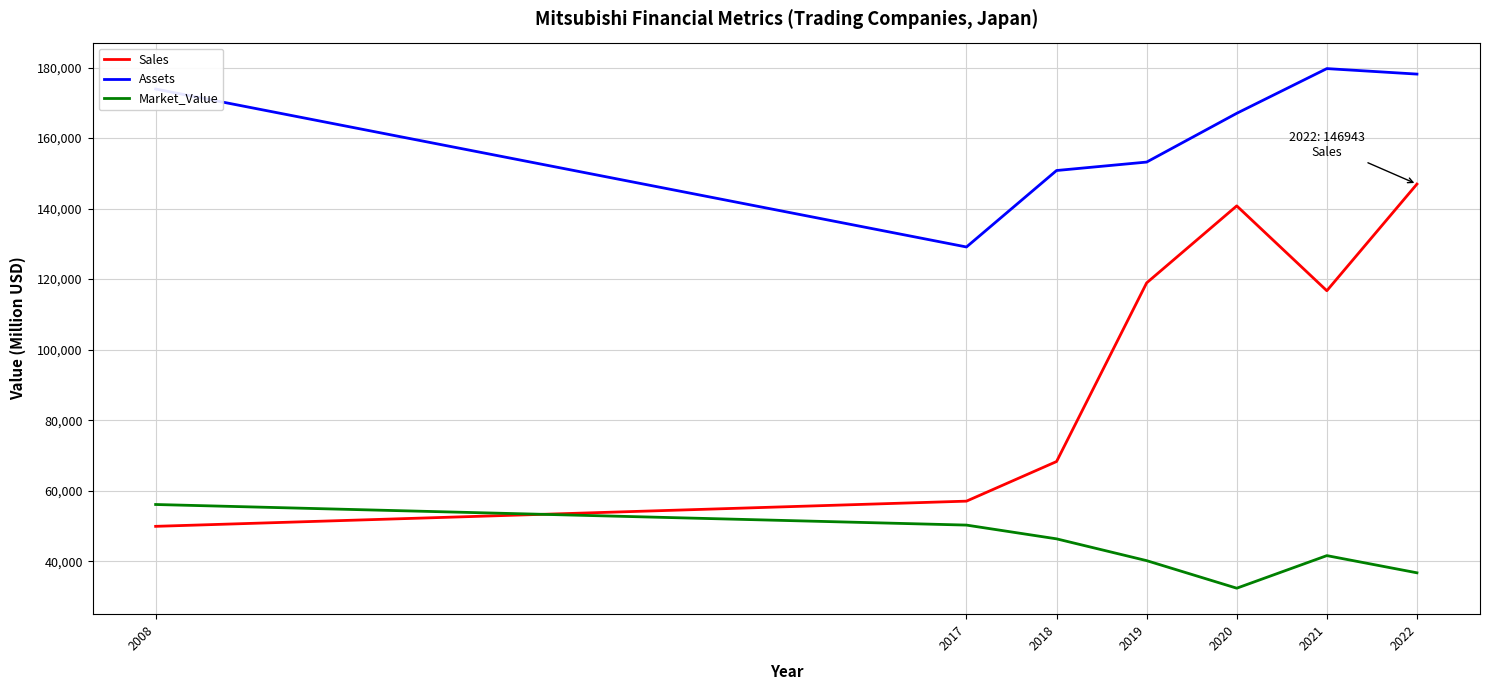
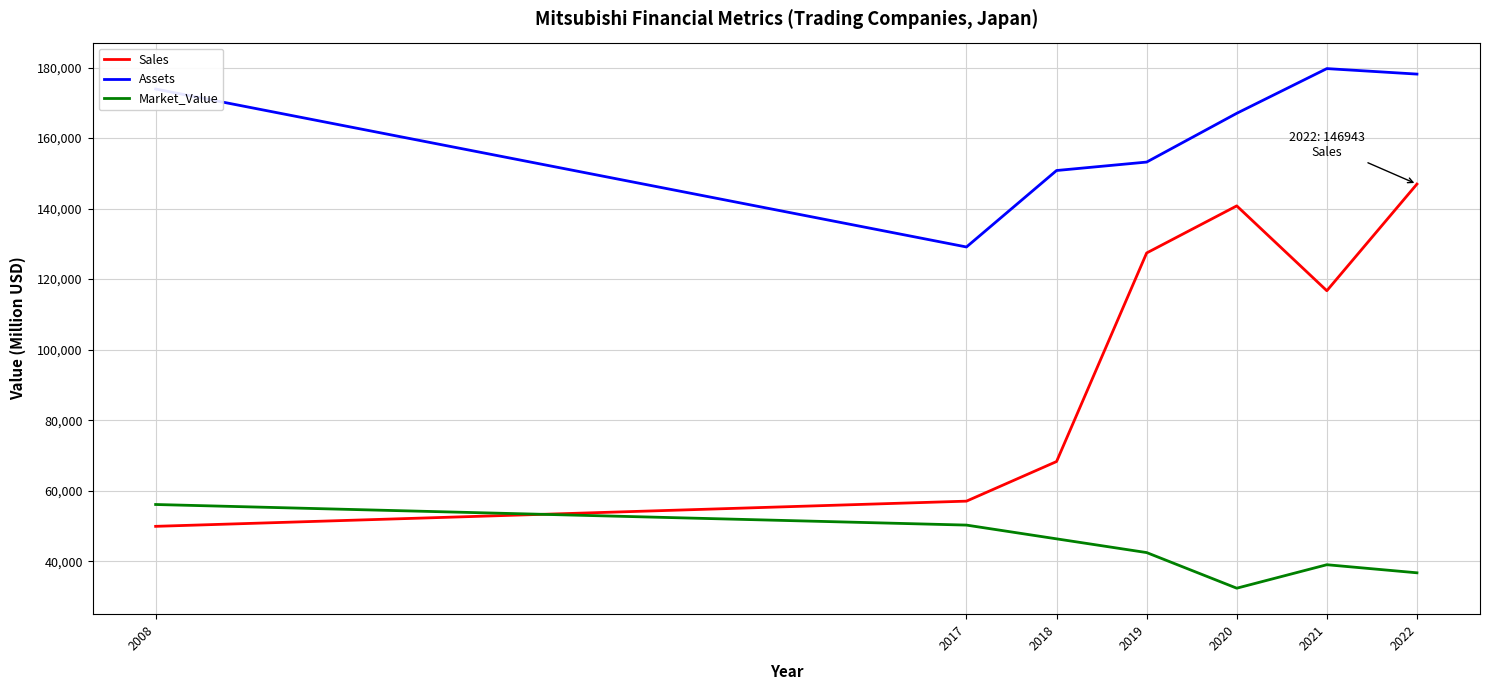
  {
    "Sales": {
      "2008": "50,000",
      "2017": "57,000",
      "2018": "68,000",
-     "2019": "119,000",
+     "2019": "127,000",
      "2020": "141,000",
      "2021": "117,000"
    },
    "Assets": {
      "2017": "129,000",
      "2018": "151,000",
      "2019": "153,000",
      "2020": "167,000",
      "2021": "180,000",
      "2022": "178,000"
    },
    "Market_Value": {
      "2008": "56,000",
      "2017": "50,000",
      "2018": "46,000",
-     "2019": "40,000",
+     "2019": "42,000",
      "2020": "32,000",
-     "2021": "42,000",
+     "2021": "39,000",
      "2022": "37,000"
    }
  }
